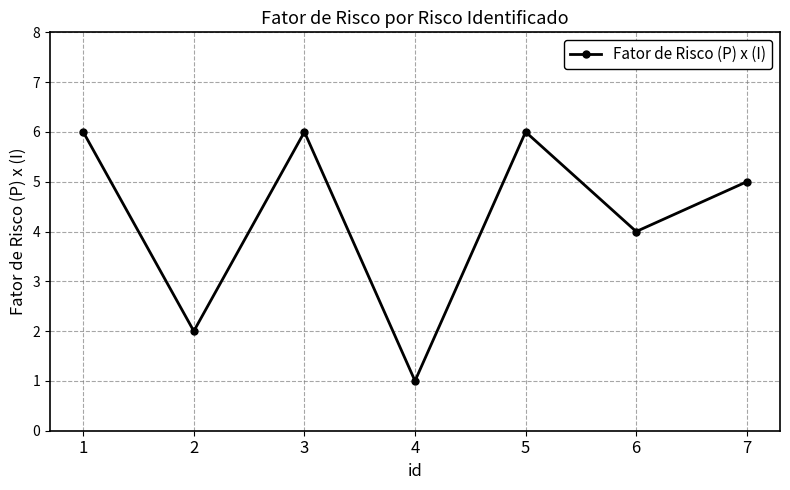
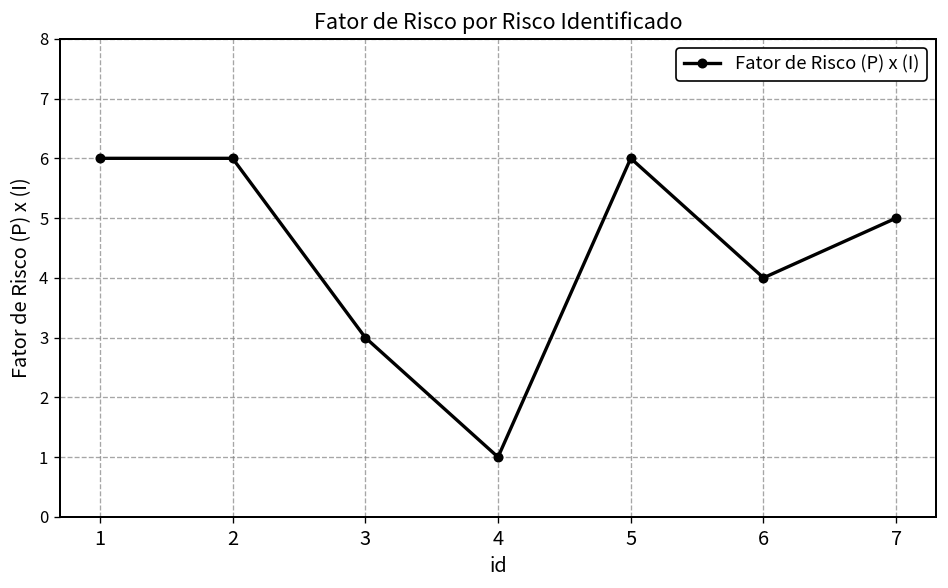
  {
    "1": 6,
-   "2": 2,
-   "3": 6,
+   "2": 6,
+   "3": 3,
    "4": 1,
    "5": 6,
    "6": 4,
    "7": 5
  }
